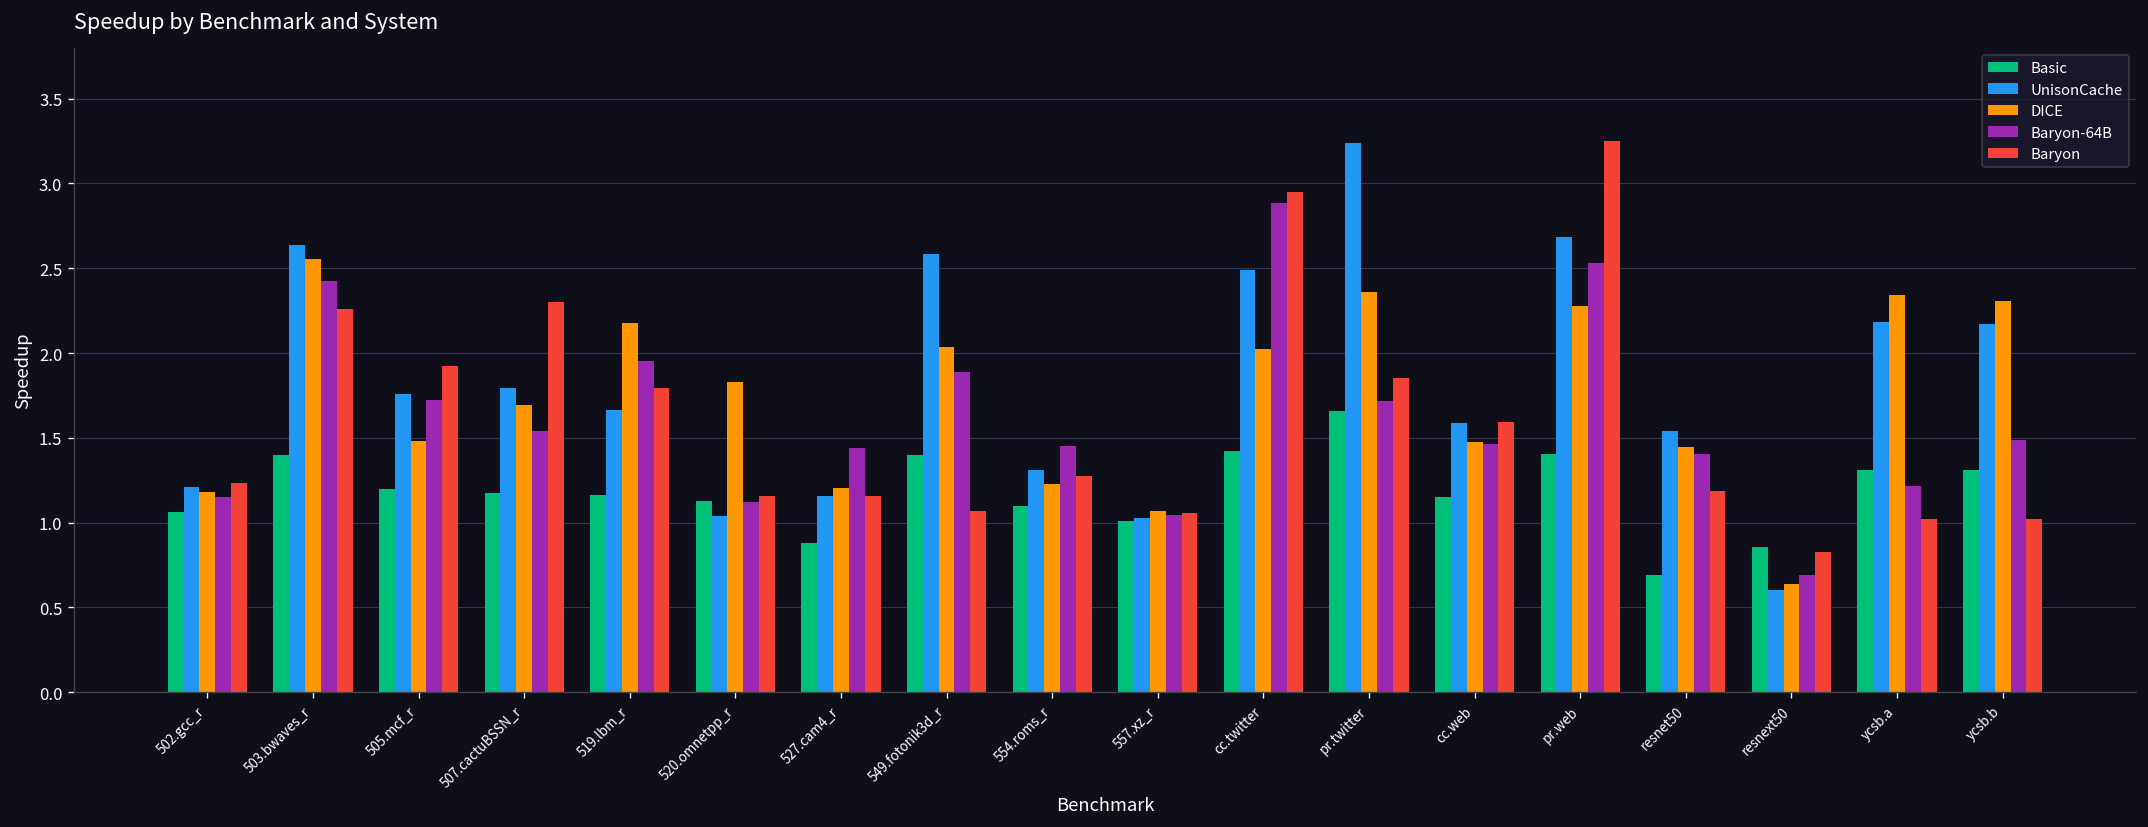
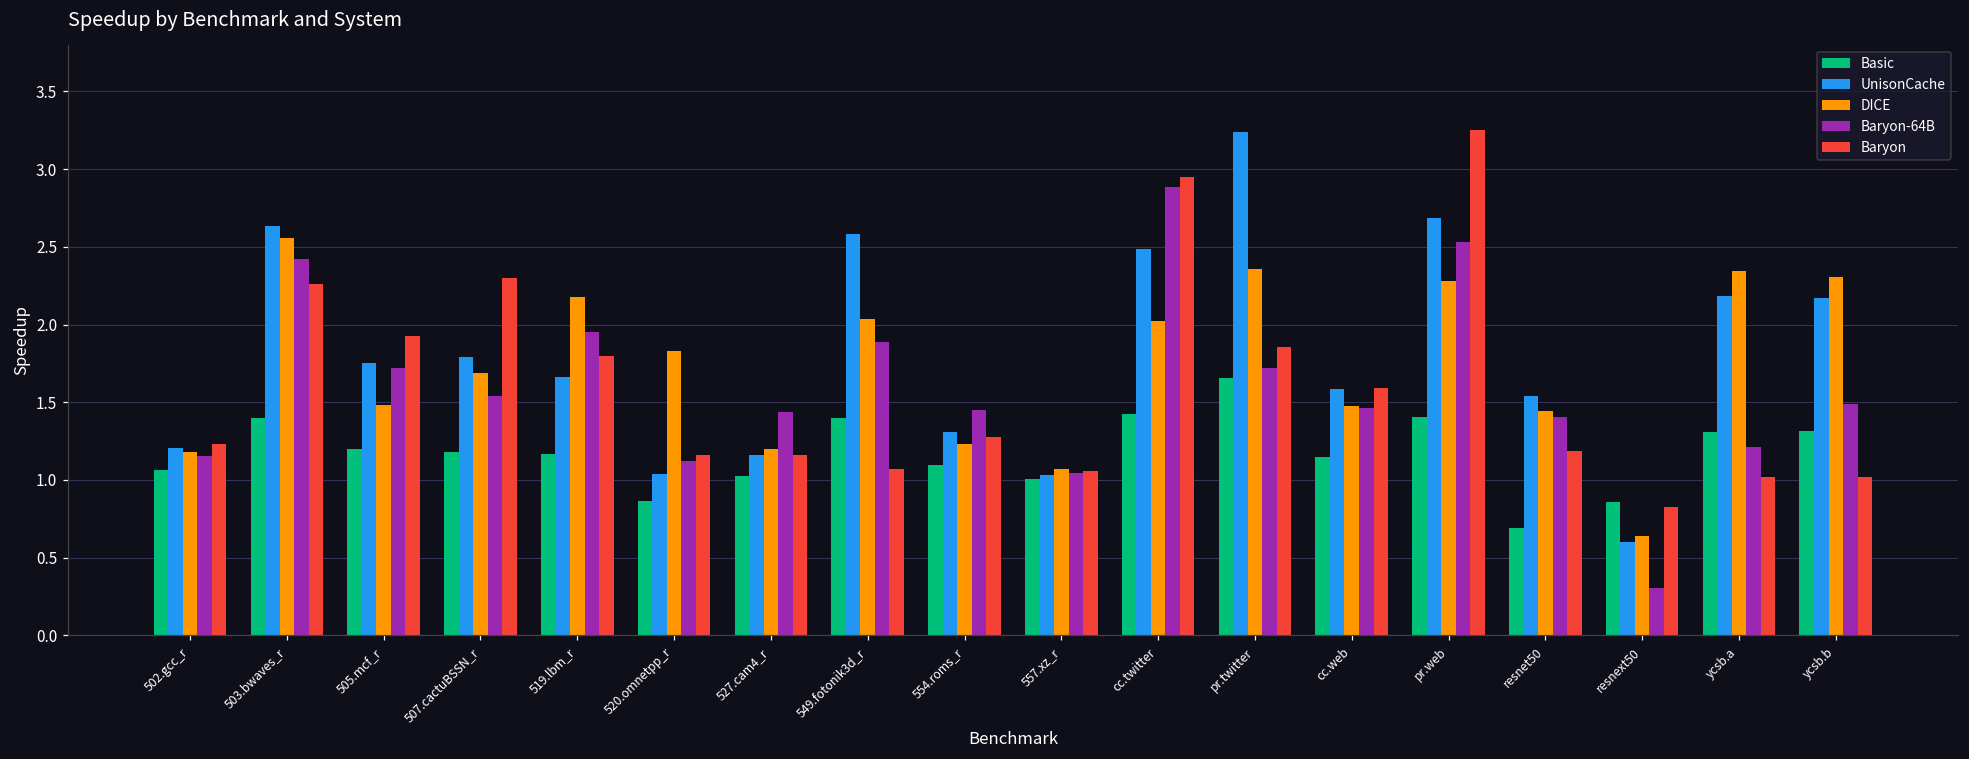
  {
    "Basic": {
      "502.gcc_r": 1.06,
      "503.bwaves_r": 1.40,
      "505.mcf_r": 1.20,
      "507.cactuBSSN_r": 1.18,
      "519.lbm_r": 1.16,
-     "520.omnetpp_r": 1.13,
-     "527.cam4_r": 0.88,
+     "520.omnetpp_r": 0.86,
+     "527.cam4_r": 1.02,
      "549.fotonik3d_r": 1.40,
      "554.roms_r": 1.10,
      "557.xz_r": 1.01,
      "cc.twitter": 1.42,
      "pr.twitter": 1.66,
      "cc.web": 1.15,
      "pr.web": 1.40,
      "resnet50": 0.69,
      "resnext50": 0.86,
      "ycsb.a": 1.31,
      "ycsb.b": 1.31
    },
    "UnisonCache": {
      "502.gcc_r": 1.21,
      "503.bwaves_r": 2.64,
      "505.mcf_r": 1.76,
      "507.cactuBSSN_r": 1.79,
      "519.lbm_r": 1.66,
      "520.omnetpp_r": 1.04,
      "527.cam4_r": 1.16,
      "549.fotonik3d_r": 2.59,
      "554.roms_r": 1.31,
      "557.xz_r": 1.03,
      "cc.twitter": 2.49,
      "pr.twitter": 3.24,
      "cc.web": 1.59,
      "pr.web": 2.68,
      "resnet50": 1.54,
      "resnext50": 0.60,
      "ycsb.a": 2.18,
      "ycsb.b": 2.17
    },
    "DICE": {
      "502.gcc_r": 1.18,
      "503.bwaves_r": 2.56,
      "505.mcf_r": 1.48,
      "507.cactuBSSN_r": 1.69,
      "519.lbm_r": 2.18,
      "520.omnetpp_r": 1.83,
      "527.cam4_r": 1.20,
      "549.fotonik3d_r": 2.03,
      "554.roms_r": 1.23,
      "557.xz_r": 1.07,
      "cc.twitter": 2.02,
      "pr.twitter": 2.36,
      "cc.web": 1.48,
      "pr.web": 2.28,
      "resnet50": 1.44,
      "resnext50": 0.64,
      "ycsb.a": 2.34,
      "ycsb.b": 2.31
    },
    "Baryon-64B": {
      "502.gcc_r": 1.15,
      "503.bwaves_r": 2.42,
      "505.mcf_r": 1.72,
      "507.cactuBSSN_r": 1.54,
      "519.lbm_r": 1.95,
      "520.omnetpp_r": 1.12,
      "527.cam4_r": 1.44,
      "549.fotonik3d_r": 1.89,
      "554.roms_r": 1.45,
      "557.xz_r": 1.05,
      "cc.twitter": 2.88,
      "pr.twitter": 1.72,
      "cc.web": 1.46,
      "pr.web": 2.53,
      "resnet50": 1.40,
-     "resnext50": 0.69,
+     "resnext50": 0.30,
      "ycsb.a": 1.21,
      "ycsb.b": 1.49
    },
    "Baryon": {
      "502.gcc_r": 1.23,
      "503.bwaves_r": 2.26,
      "505.mcf_r": 1.92,
      "507.cactuBSSN_r": 2.30,
      "519.lbm_r": 1.79,
      "520.omnetpp_r": 1.16,
      "527.cam4_r": 1.16,
      "549.fotonik3d_r": 1.07,
      "554.roms_r": 1.27,
      "557.xz_r": 1.06,
      "cc.twitter": 2.95,
      "pr.twitter": 1.85,
      "cc.web": 1.59,
      "pr.web": 3.25,
      "resnet50": 1.18,
      "resnext50": 0.82,
      "ycsb.a": 1.02,
      "ycsb.b": 1.02
    }
  }
